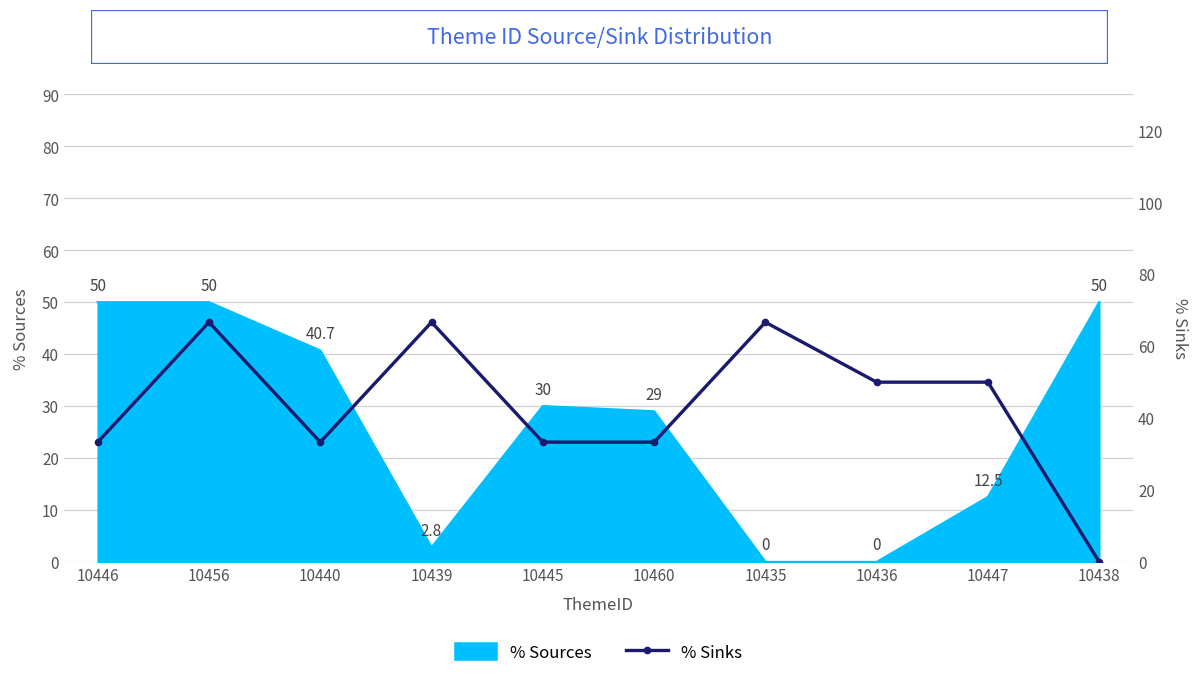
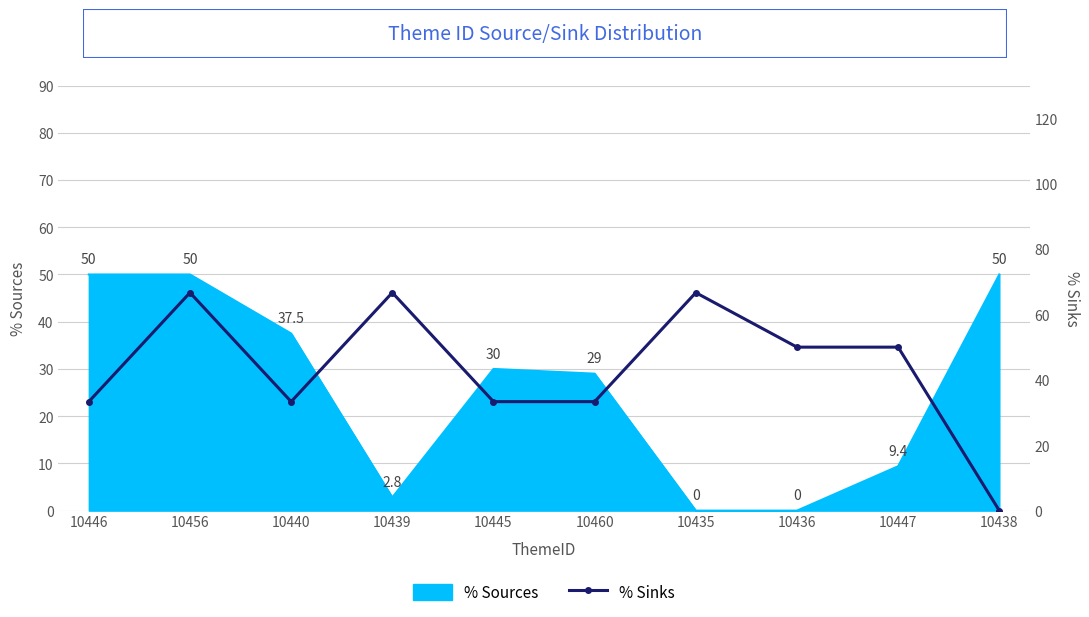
  {
    "% Sources": {
      "10446": 50,
      "10456": 50,
-     "10440": 40.7,
+     "10440": 37.5,
      "10439": 2.8,
      "10445": 30,
      "10460": 29,
      "10435": 0,
      "10436": 0,
-     "10447": 12.5,
+     "10447": 9.4,
      "10438": 50
    }
  }
